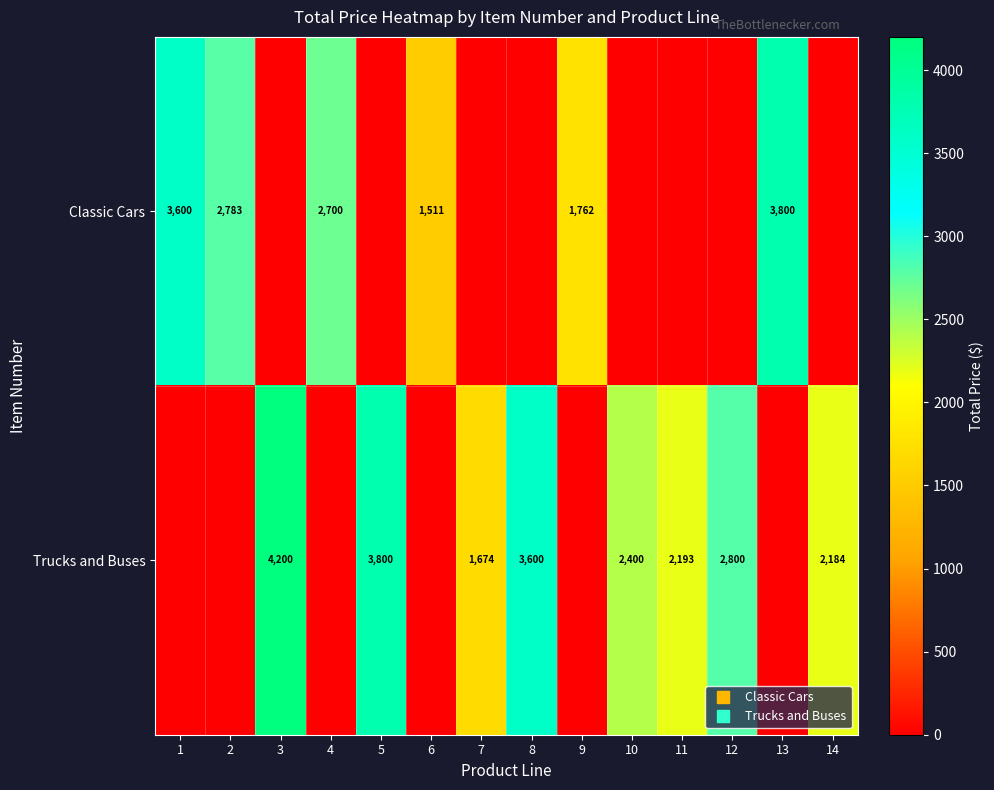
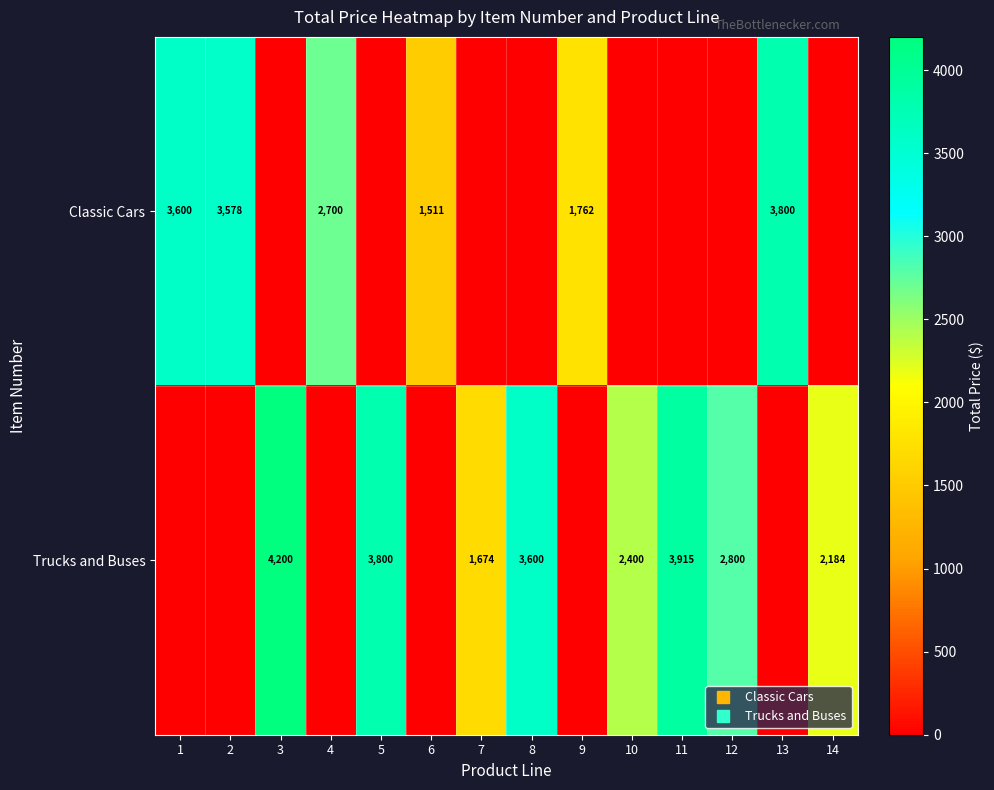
  {
    "Classic Cars": {
      "1": "3,600",
-     "2": "2,783",
+     "2": "3,578",
      "4": "2,700",
      "6": "1,511",
      "9": "1,762",
      "13": "3,800"
    },
    "Trucks and Buses": {
      "3": "4,200",
      "5": "3,800",
      "7": "1,674",
      "8": "3,600",
      "10": "2,400",
-     "11": "2,193",
+     "11": "3,915",
      "12": "2,800",
      "14": "2,184"
    }
  }
